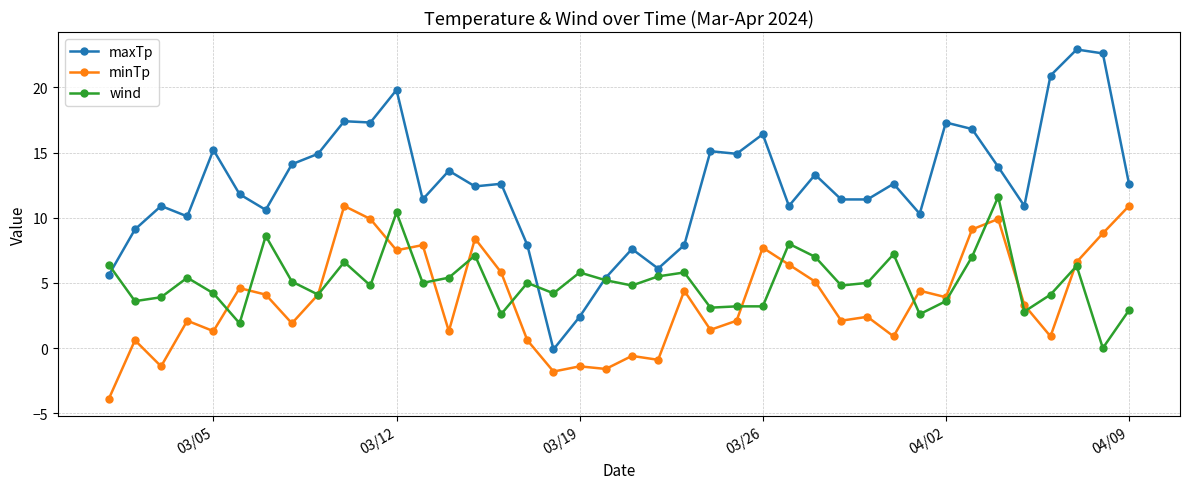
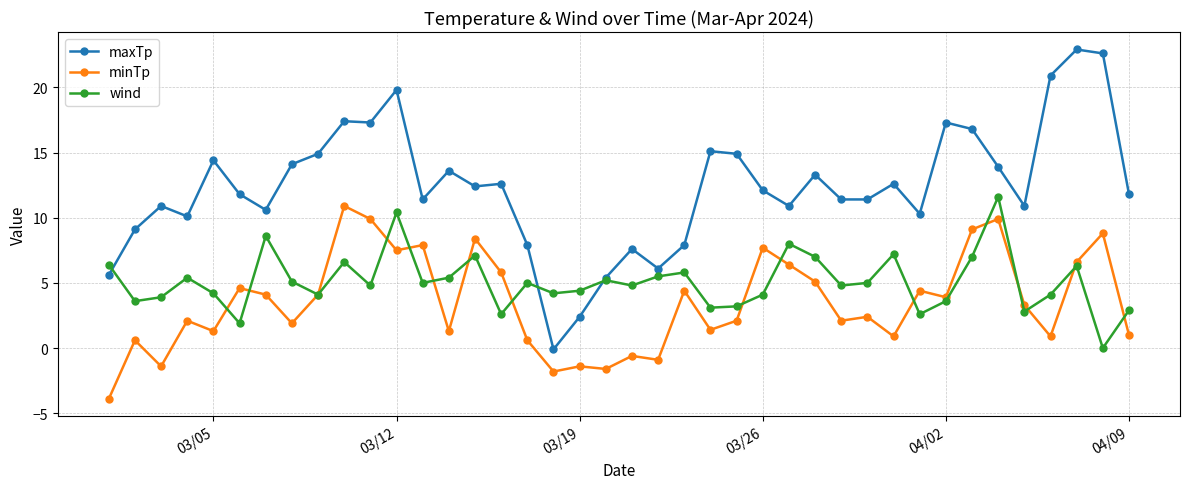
  {
    "maxTp": {
-     "03/05": 15.2,
+     "03/05": 14.4,
      "03/12": 19.8,
      "03/19": 2.4,
-     "03/26": 16.4,
+     "03/26": 12.1,
      "04/02": 17.3,
-     "04/09": 12.6
+     "04/09": 11.8
    },
    "minTp": {
      "03/05": 1.3,
      "03/12": 7.5,
      "03/19": -1.4,
      "03/26": 7.7,
      "04/02": 3.9,
-     "04/09": 10.9
+     "04/09": 1.0
    },
    "wind": {
      "03/05": 4.2,
      "03/12": 10.4,
-     "03/19": 5.8,
-     "03/26": 3.2,
+     "03/19": 4.4,
+     "03/26": 4.1,
      "04/02": 3.6,
      "04/09": 2.9
    }
  }
